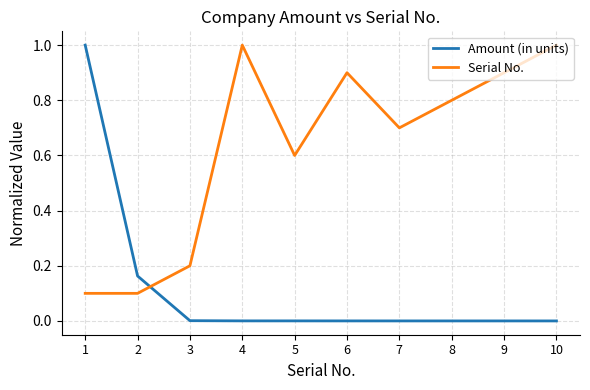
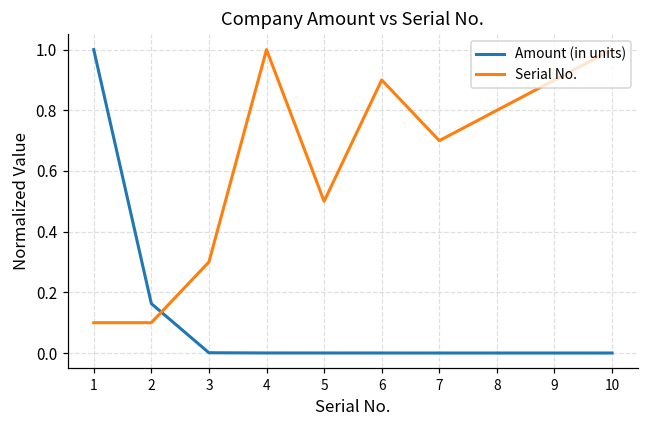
  {
    "Amount (in units)": {
      "1": 1.00,
      "2": 0.16,
      "3": 0.00,
      "4": 0.00,
      "5": 0.00,
      "6": 0.00,
      "7": 0.00,
      "8": 0.00,
      "9": 0.00,
      "10": 0.00
    },
    "Serial No.": {
      "1": 0.10,
      "2": 0.10,
-     "3": 0.20,
+     "3": 0.30,
      "4": 1.00,
-     "5": 0.60,
+     "5": 0.50,
      "6": 0.90,
      "7": 0.70,
      "8": 0.80
    }
  }
